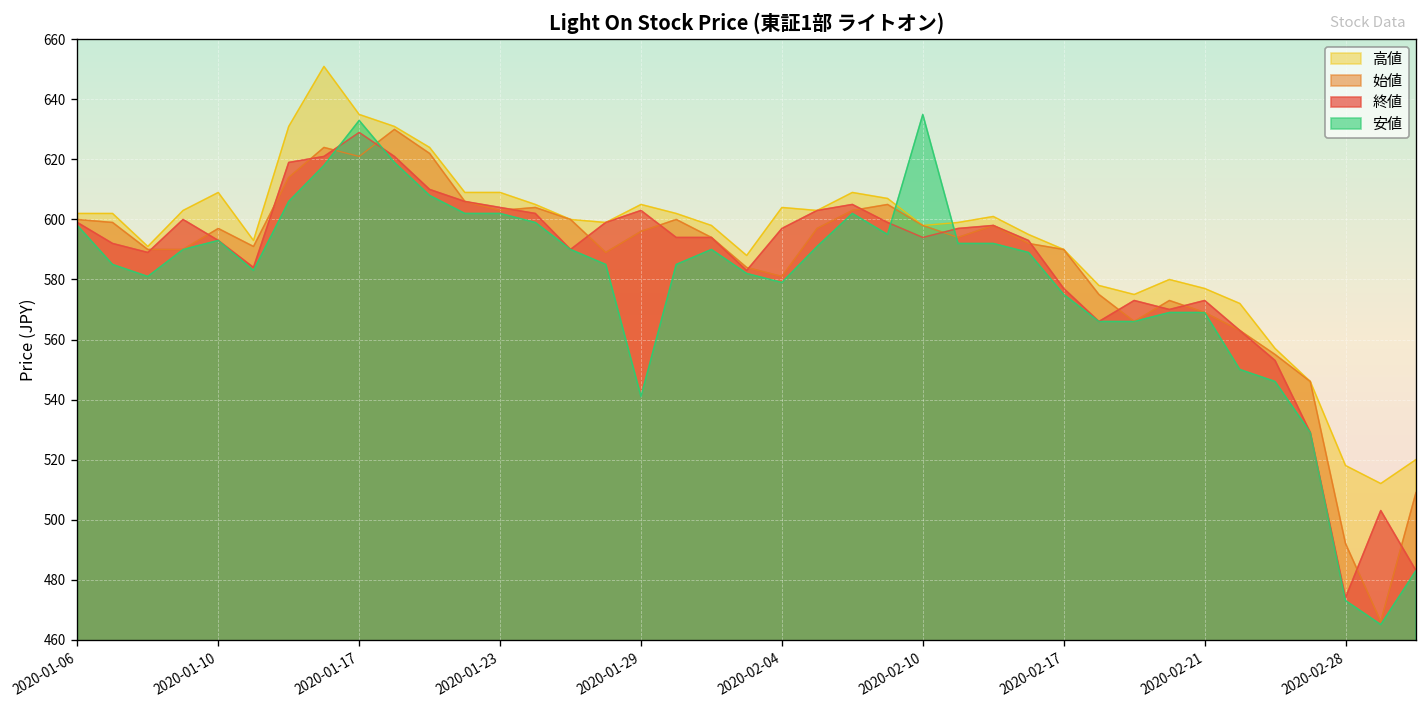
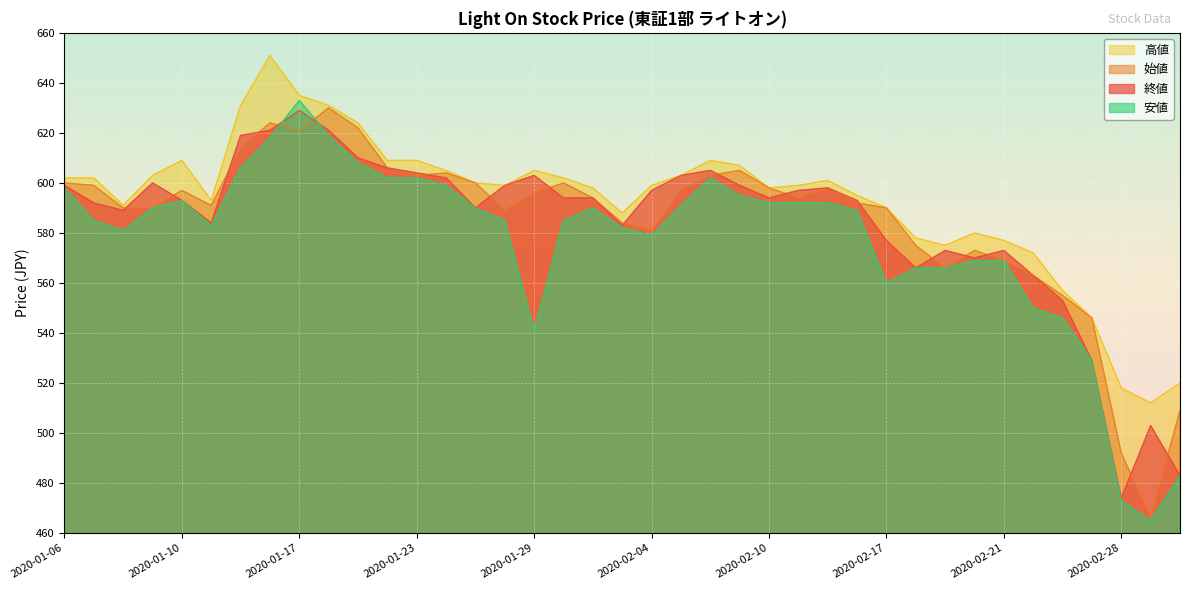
  {
    "高値": {
      "2020-01-06": 602,
      "2020-01-10": 609,
      "2020-01-17": 635,
      "2020-01-23": 609,
      "2020-01-29": 605,
-     "2020-02-04": 604,
+     "2020-02-04": 599,
      "2020-02-21": 577,
      "2020-02-28": 518
    },
    "安値": {
      "2020-01-17": 633,
      "2020-01-29": 541,
      "2020-02-04": 579,
-     "2020-02-10": 635,
-     "2020-02-17": 575
+     "2020-02-10": 592,
+     "2020-02-17": 560
    }
  }
